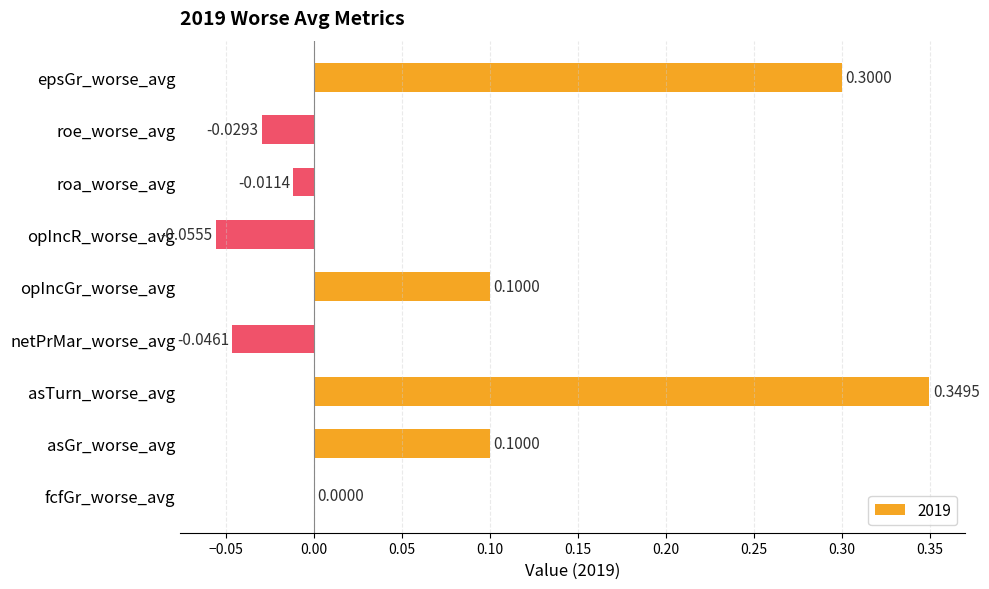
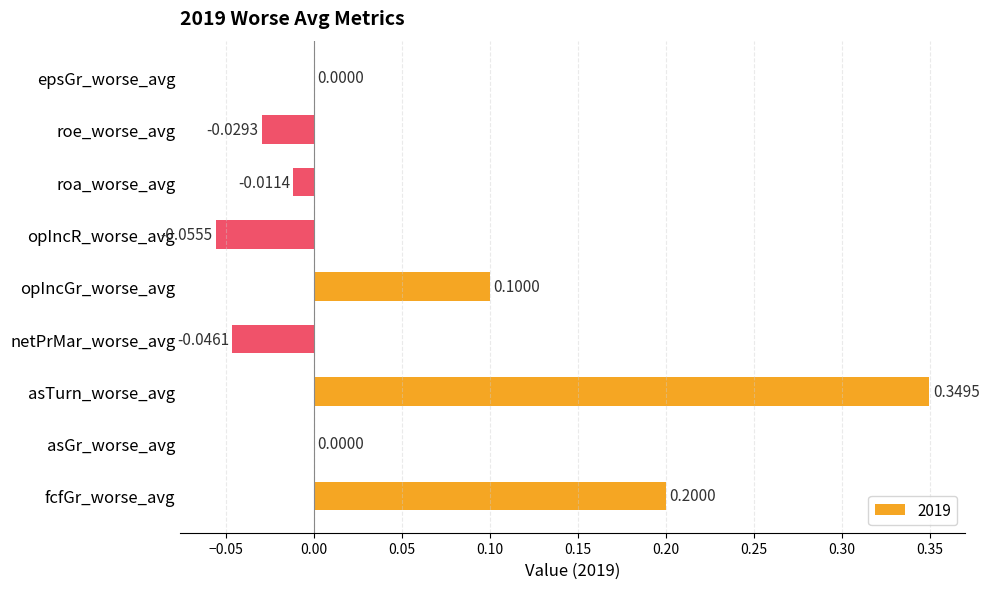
  {
-   "epsGr_worse_avg": 0.3000,
+   "epsGr_worse_avg": 0.0000,
    "roe_worse_avg": -0.0293,
    "roa_worse_avg": -0.0114,
    "opIncR_worse_avg": -0.0555,
    "opIncGr_worse_avg": 0.1000,
    "netPrMar_worse_avg": -0.0461,
    "asTurn_worse_avg": 0.3495,
-   "asGr_worse_avg": 0.1000,
-   "fcfGr_worse_avg": 0.0000
+   "asGr_worse_avg": 0.0000,
+   "fcfGr_worse_avg": 0.2000
  }
